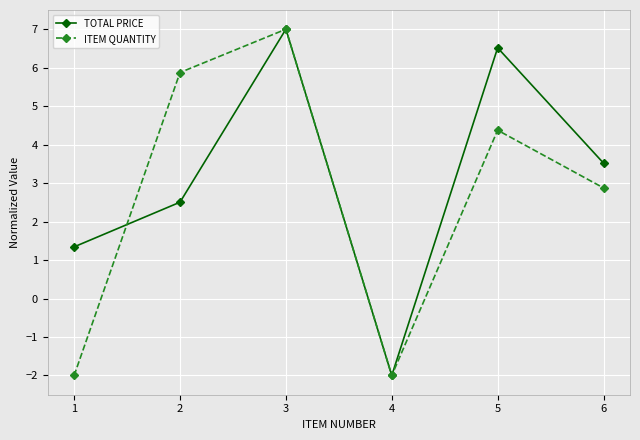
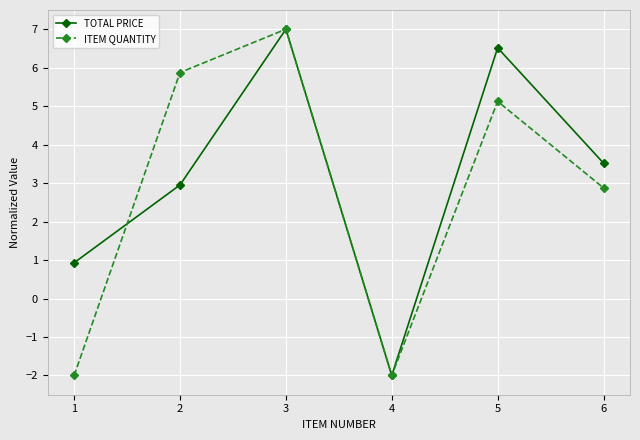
  {
    "TOTAL PRICE": {
-     "1": 1.3,
-     "2": 2.5,
+     "1": 0.9,
+     "2": 3.0,
      "5": 6.5,
      "6": 3.5
    },
    "ITEM QUANTITY": {
      "1": -2.0,
      "2": 5.9,
-     "5": 4.4,
+     "5": 5.1,
      "6": 2.9
    }
  }
